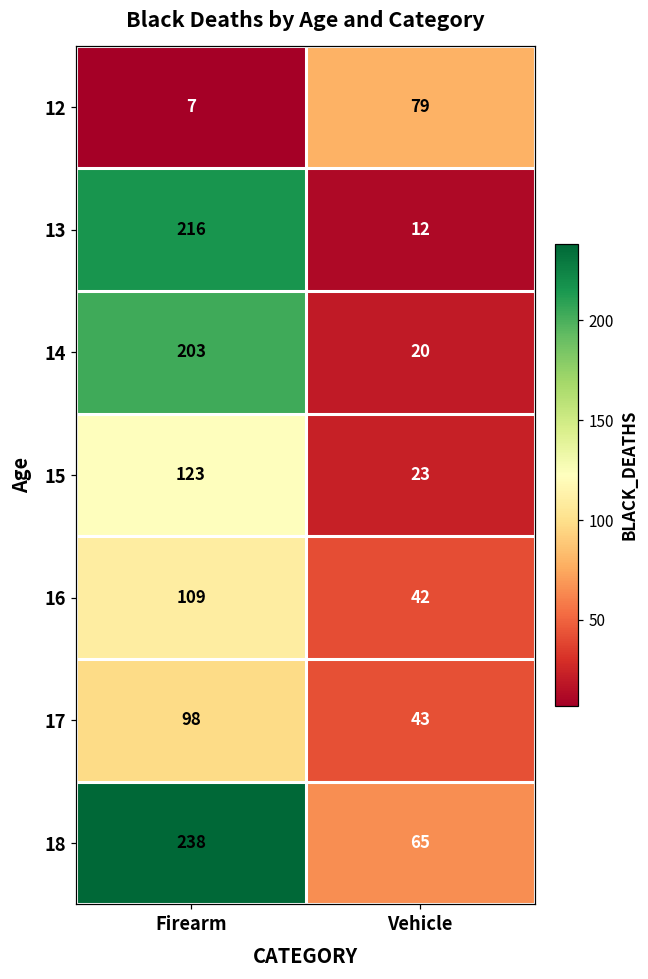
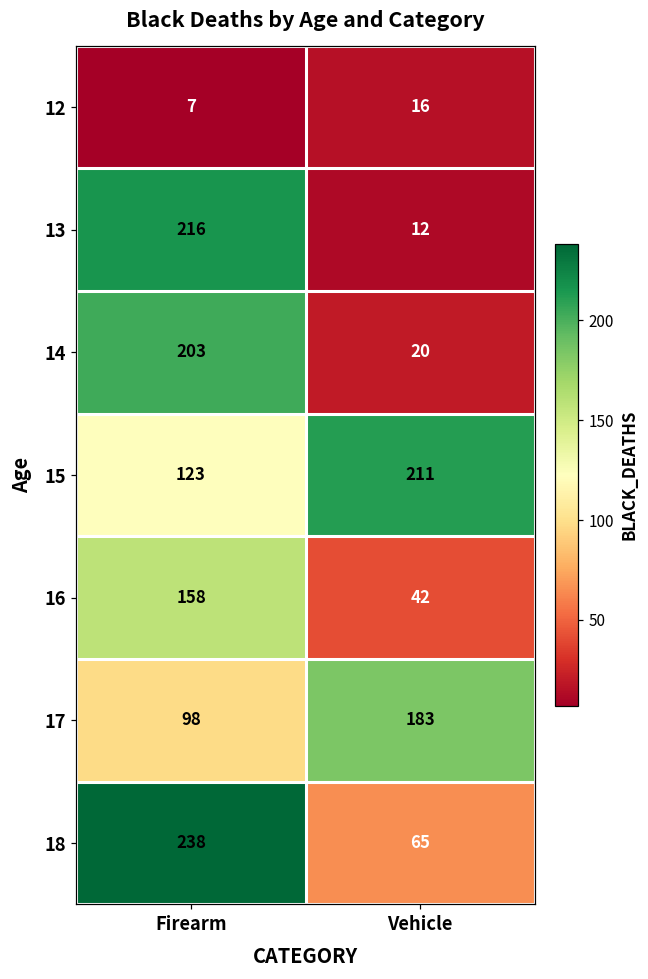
  {
    "12": {
      "Firearm": 7,
-     "Vehicle": 79
+     "Vehicle": 16
    },
    "13": {
      "Firearm": 216,
      "Vehicle": 12
    },
    "14": {
      "Firearm": 203,
      "Vehicle": 20
    },
    "15": {
      "Firearm": 123,
-     "Vehicle": 23
+     "Vehicle": 211
    },
    "16": {
-     "Firearm": 109,
+     "Firearm": 158,
      "Vehicle": 42
    },
    "17": {
      "Firearm": 98,
-     "Vehicle": 43
+     "Vehicle": 183
    },
    "18": {
      "Firearm": 238,
      "Vehicle": 65
    }
  }
